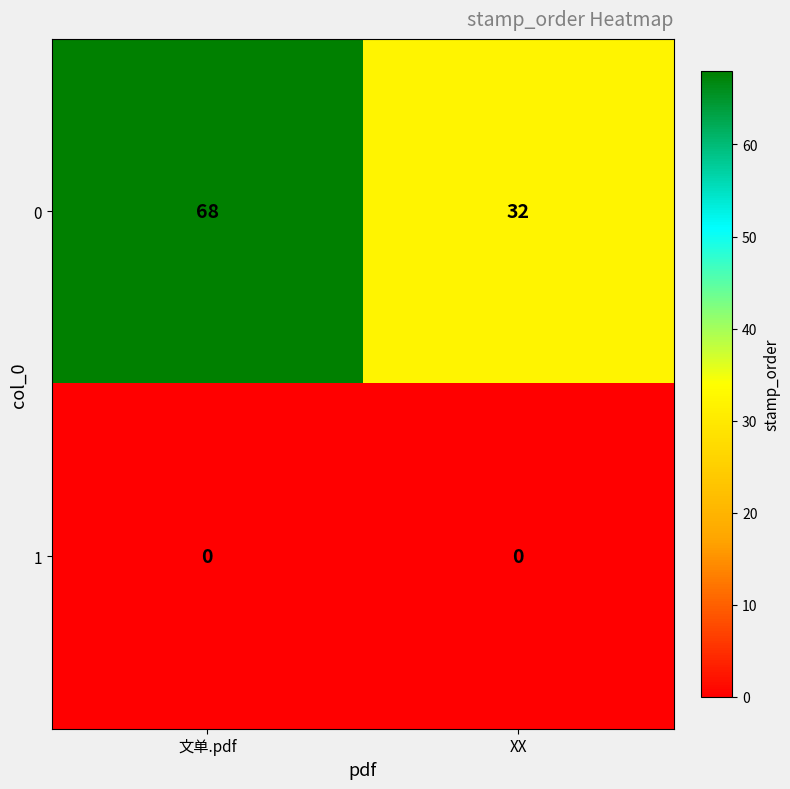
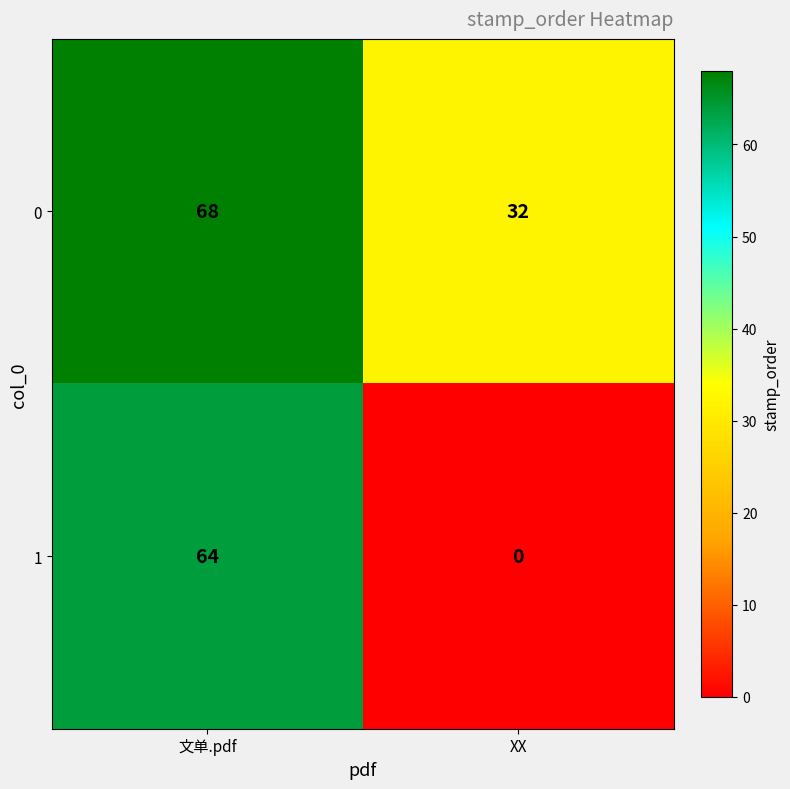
  {
    "0": {
      "文单.pdf": 68,
      "XX": 32
    },
    "1": {
-     "文单.pdf": 0,
+     "文单.pdf": 64,
      "XX": 0
    }
  }
